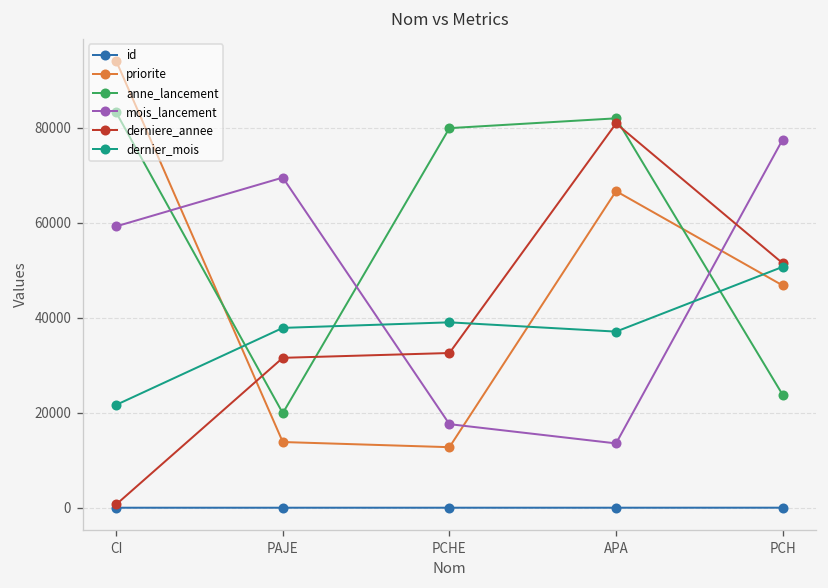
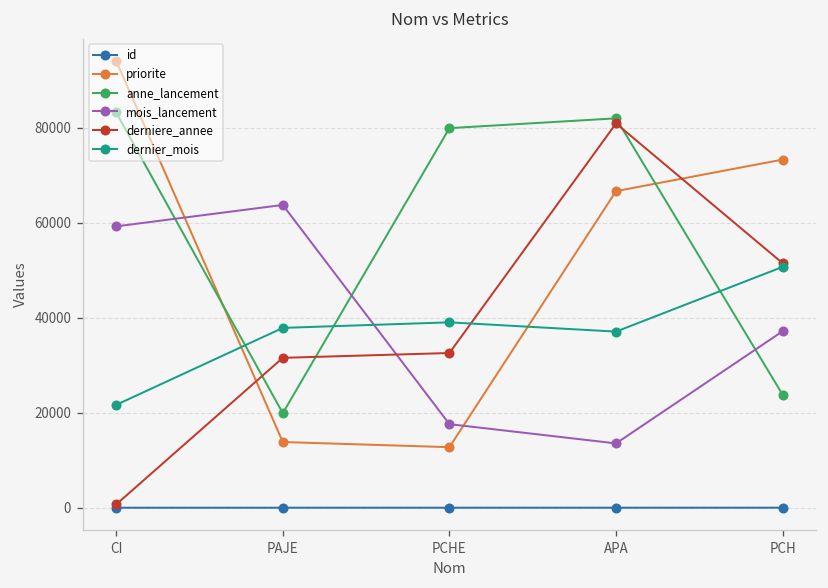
  {
    "id": {
      "CI": 0,
      "PAJE": 0,
      "PCHE": 0,
      "APA": 0,
      "PCH": 0
    },
    "priorite": {
      "PAJE": 14000,
      "PCHE": 13000,
      "APA": 67000,
-     "PCH": 47000
+     "PCH": 73000
    },
    "mois_lancement": {
      "CI": 59000,
-     "PAJE": 69000,
+     "PAJE": 64000,
      "PCHE": 18000,
      "APA": 14000,
-     "PCH": 78000
+     "PCH": 37000
    },
    "derniere_annee": {
      "CI": 1000,
      "PAJE": 32000,
      "PCHE": 33000,
      "APA": 81000,
      "PCH": 51000
    }
  }
